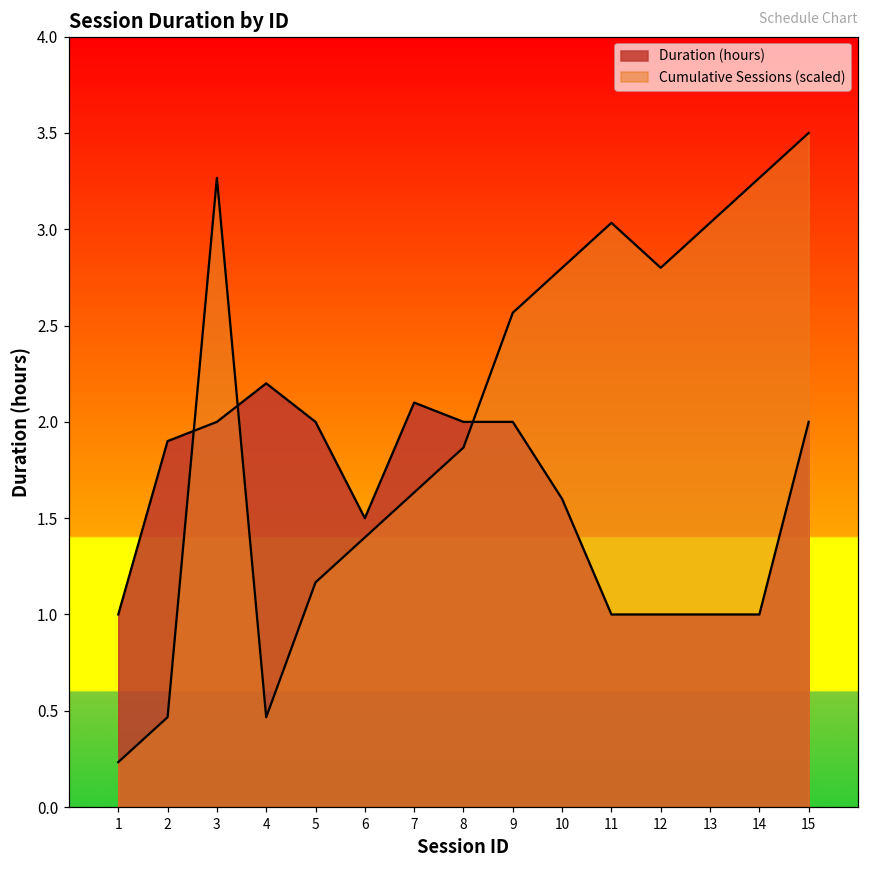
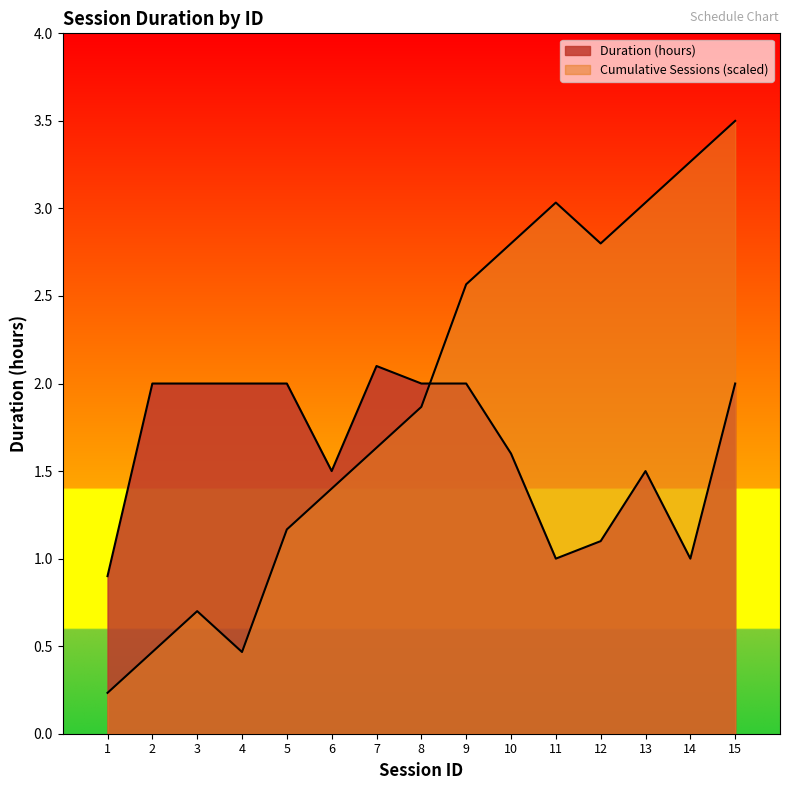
  {
    "Duration (hours)": {
-     "1": 1.0,
-     "2": 1.9,
+     "1": 0.9,
+     "2": 2.0,
      "3": 2.0,
-     "4": 2.2,
+     "4": 2.0,
      "5": 2.0,
      "6": 1.5,
      "7": 2.1,
      "8": 2.0,
      "9": 2.0,
      "10": 1.6,
      "11": 1.0,
-     "12": 1.0,
-     "13": 1.0,
+     "12": 1.1,
+     "13": 1.5,
      "14": 1.0,
      "15": 2.0
    },
    "Cumulative Sessions (scaled)": {
      "1": 0.23,
      "2": 0.47,
-     "3": 3.27,
+     "3": 0.70,
      "4": 0.47,
      "5": 1.17,
      "6": 1.40,
      "7": 1.63,
      "8": 1.87,
      "9": 2.57,
      "10": 2.80,
      "11": 3.03,
      "12": 2.80,
      "13": 3.03,
      "14": 3.27,
      "15": 3.50
    }
  }
